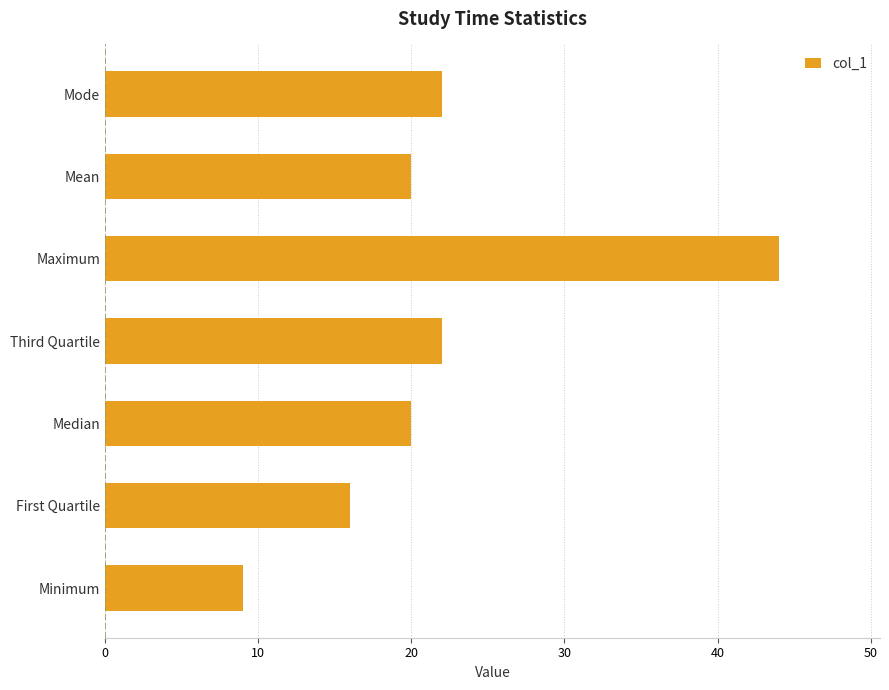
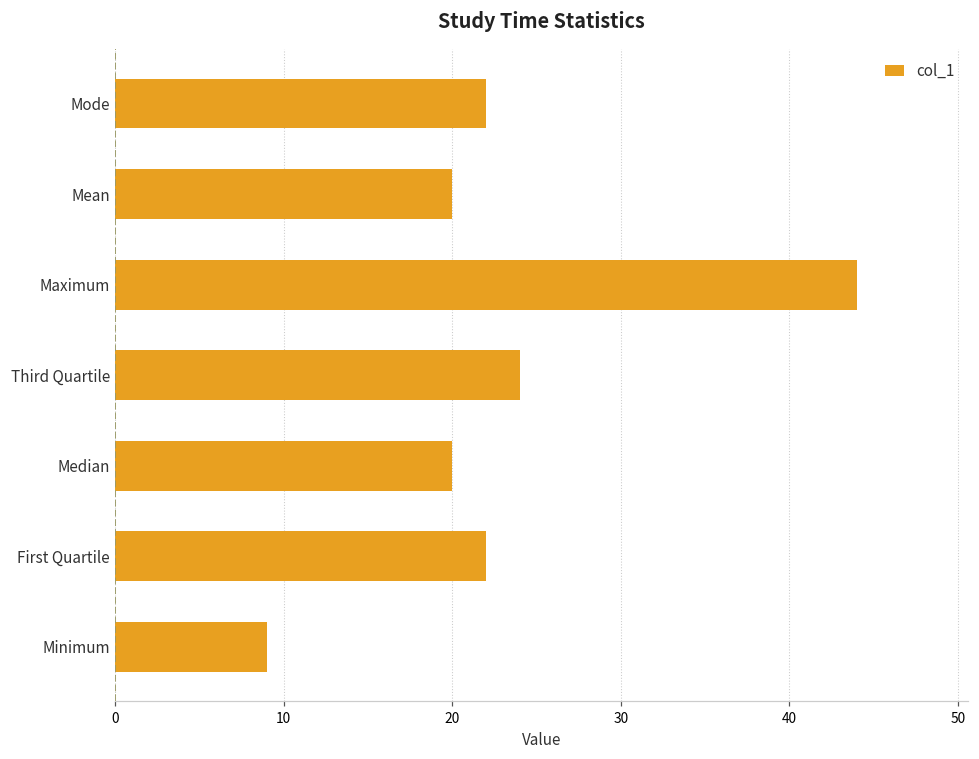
  {
    "Mode": 22,
    "Mean": 20,
    "Maximum": 44,
-   "Third Quartile": 22,
+   "Third Quartile": 24,
    "Median": 20,
-   "First Quartile": 16,
+   "First Quartile": 22,
    "Minimum": 9
  }
